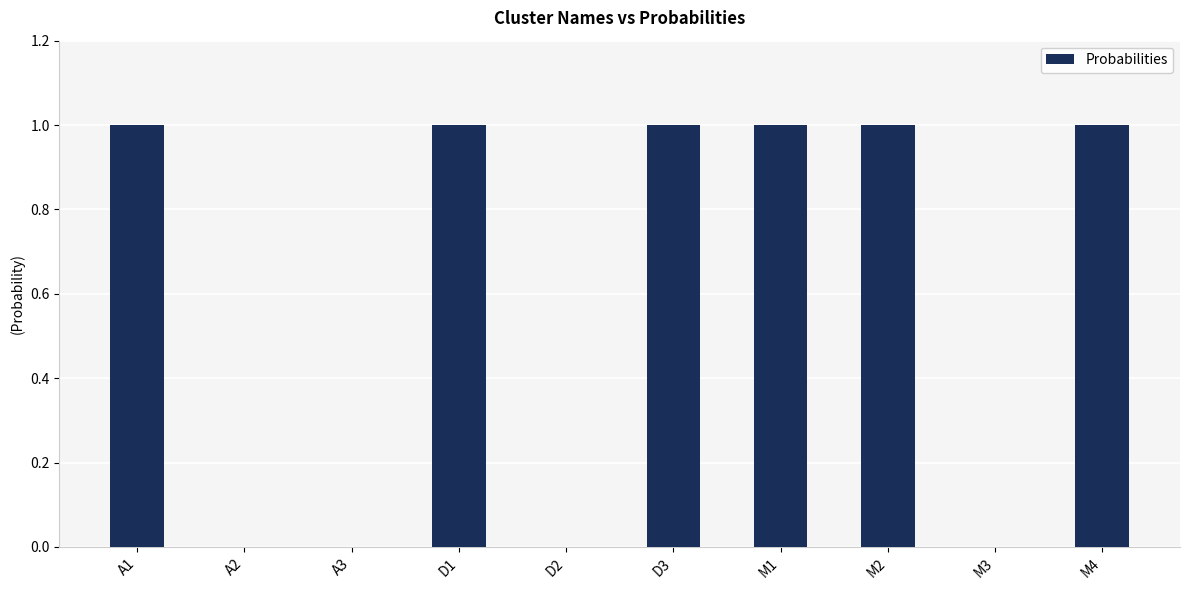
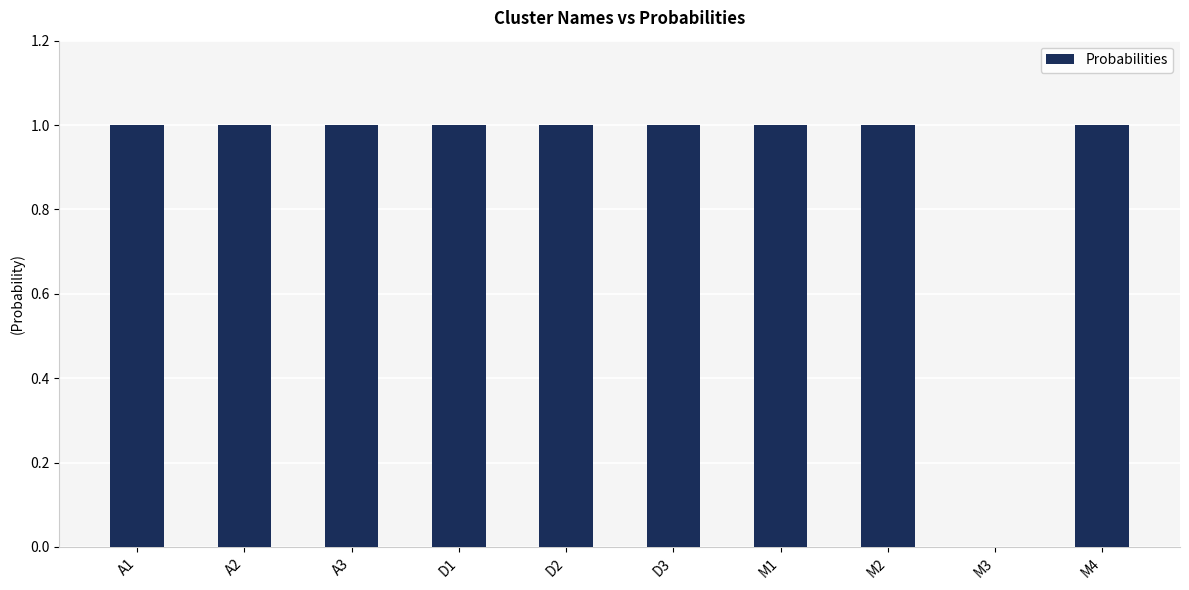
  {
    "A1": 1,
-   "A2": 0,
-   "A3": 0,
+   "A2": 1,
+   "A3": 1,
    "D1": 1,
-   "D2": 0,
+   "D2": 1,
    "D3": 1,
    "M1": 1,
    "M2": 1,
    "M3": 0,
    "M4": 1
  }
